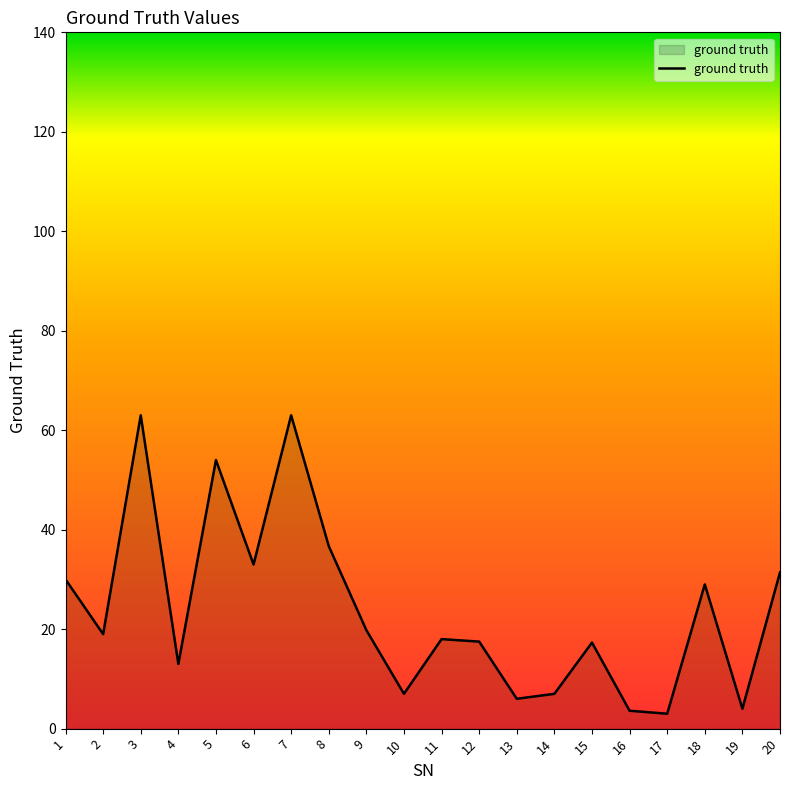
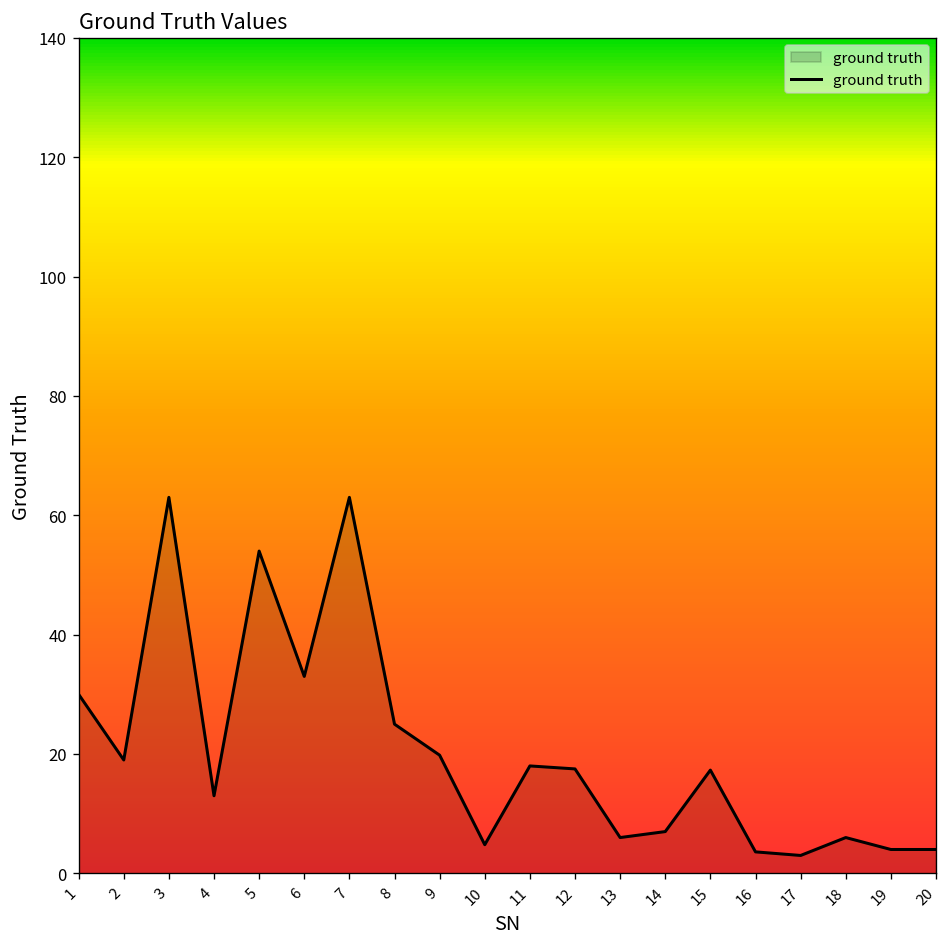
  {
    "1": 30,
    "2": 19,
    "3": 63,
    "4": 13,
    "5": 54,
    "6": 33,
    "7": 63,
-   "8": 37,
+   "8": 25,
    "9": 20,
-   "10": 7,
+   "10": 5,
    "11": 18,
    "12": 18,
    "13": 6,
    "14": 7,
    "15": 17,
    "16": 4,
    "17": 3,
-   "18": 29,
+   "18": 6,
    "19": 4,
-   "20": 31
+   "20": 4
  }
